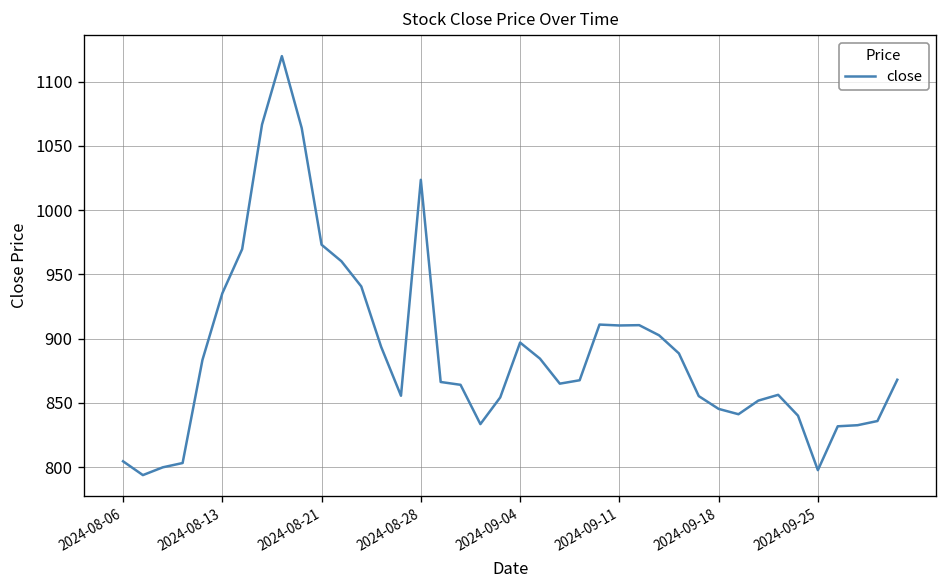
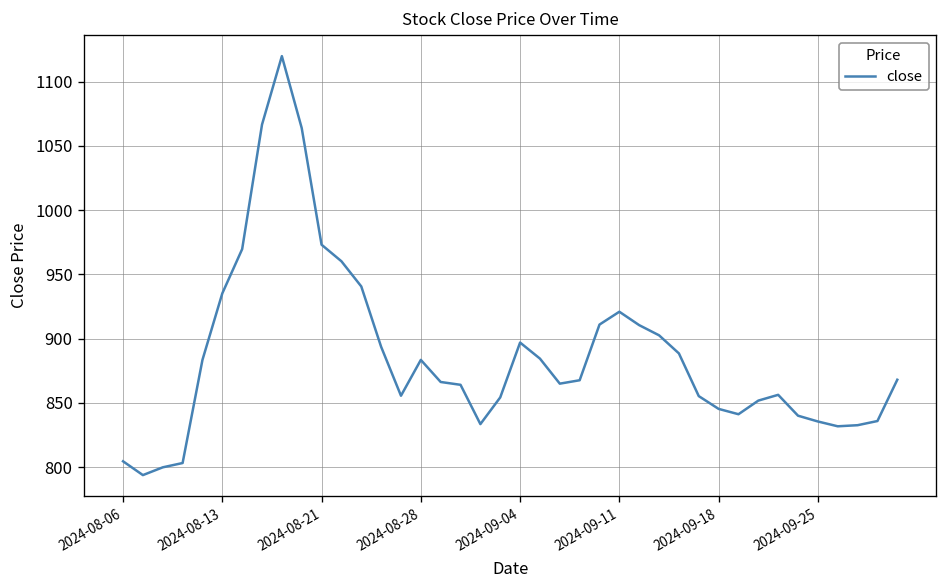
  {
    "2024-08-06": 805,
    "2024-08-13": 935,
    "2024-08-21": 973,
-   "2024-08-28": 1024,
+   "2024-08-28": 883,
    "2024-09-04": 897,
-   "2024-09-11": 910,
+   "2024-09-11": 921,
    "2024-09-18": 845,
-   "2024-09-25": 798
+   "2024-09-25": 836
  }
